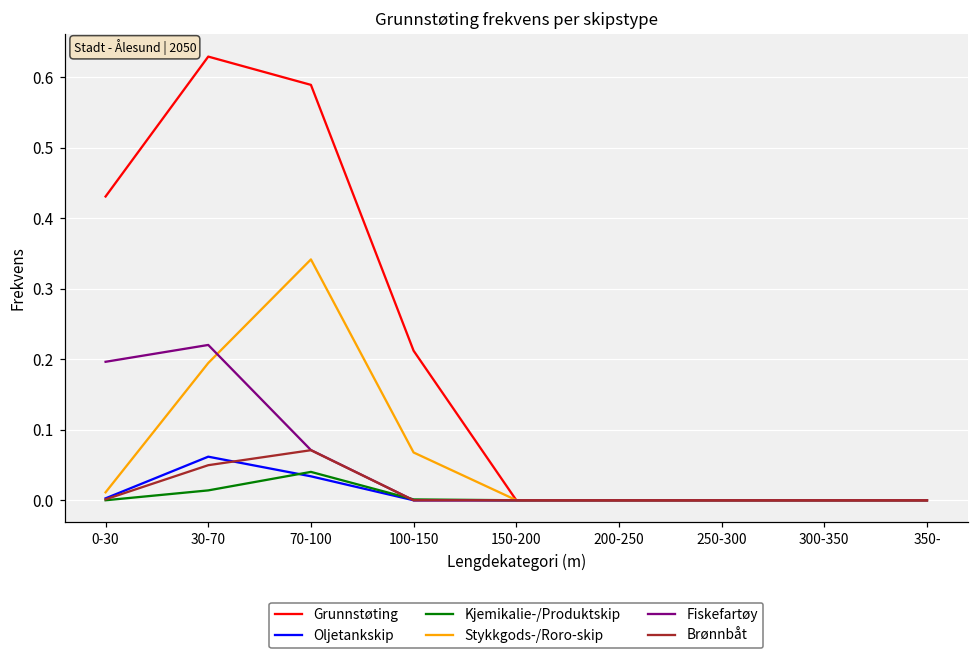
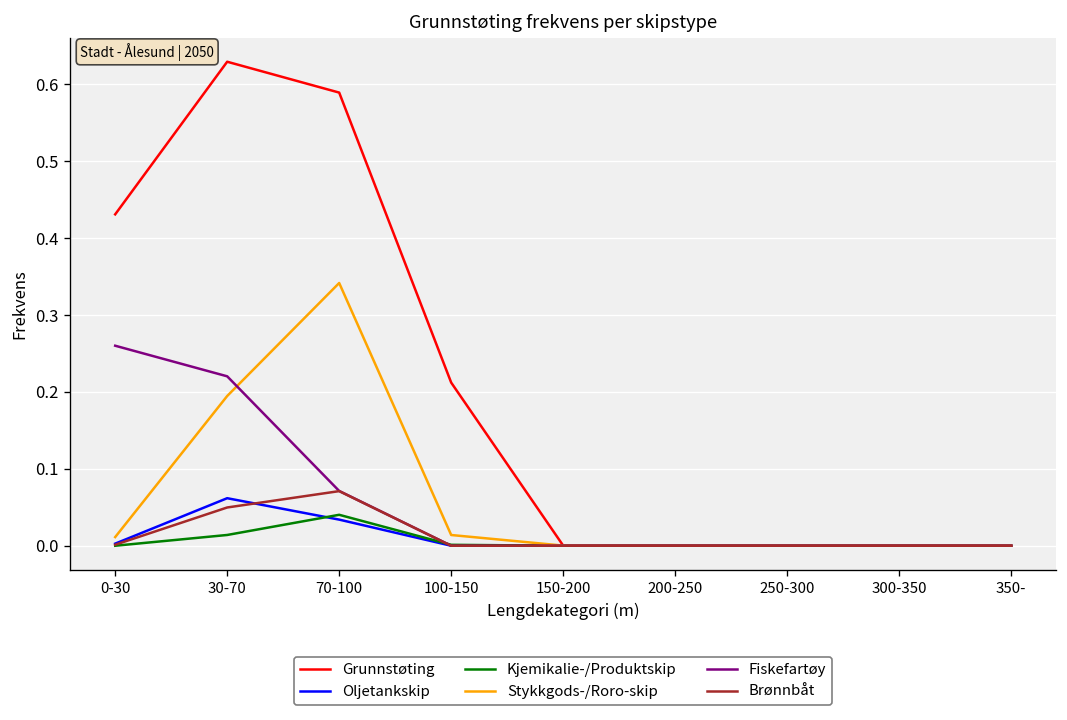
  {
    "Grunnstøting": {
      "0-30": 0.43,
      "70-100": 0.59,
      "100-150": 0.21
    },
    "Oljetankskip": {
      "30-70": 0.06,
      "70-100": 0.03
    },
    "Kjemikalie-/Produktskip": {
      "30-70": 0.01,
      "70-100": 0.04
    },
    "Stykkgods-/Roro-skip": {
      "0-30": 0.01,
      "30-70": 0.19,
      "70-100": 0.34,
-     "100-150": 0.07
+     "100-150": 0.01
    },
    "Fiskefartøy": {
-     "0-30": 0.20,
+     "0-30": 0.26,
      "30-70": 0.22
    },
    "Brønnbåt": {
      "30-70": 0.05
    }
  }
